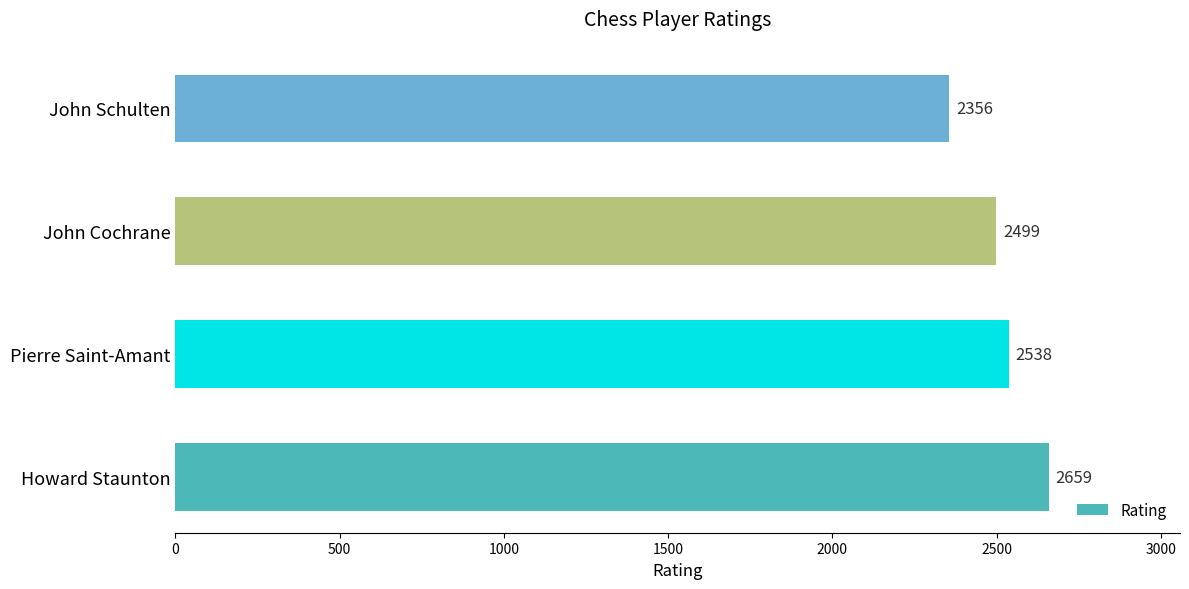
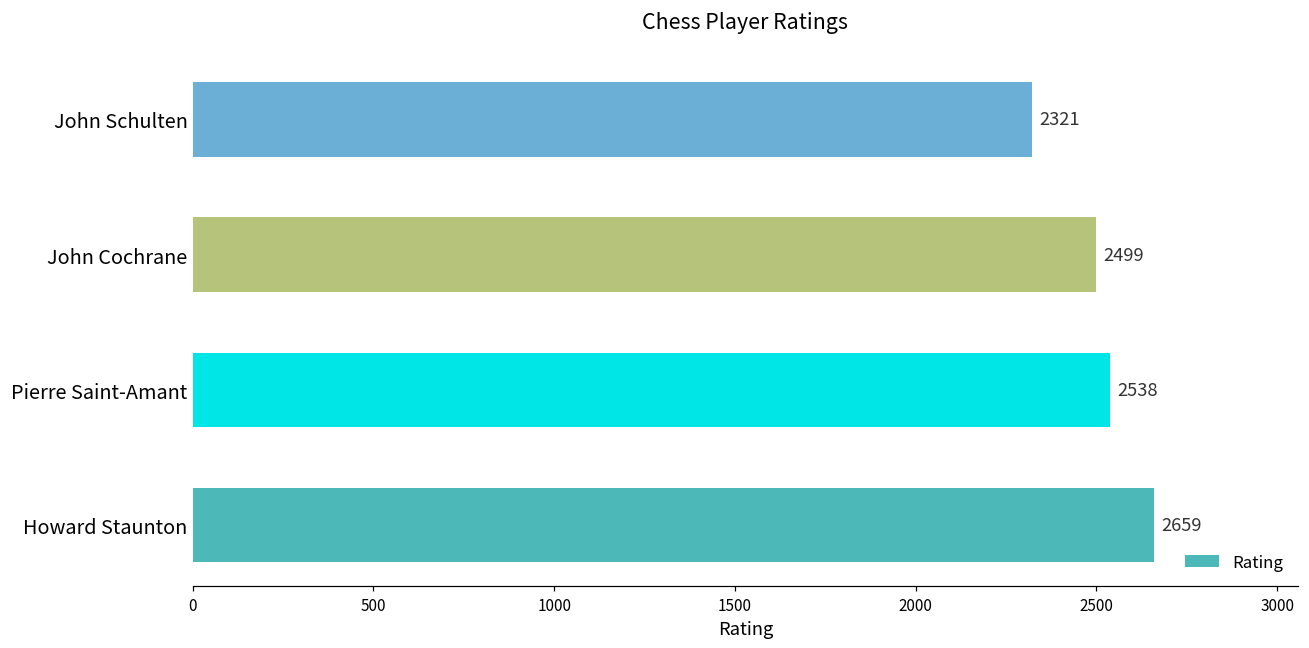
  {
-   "John Schulten": 2356,
+   "John Schulten": 2321,
    "John Cochrane": 2499,
    "Pierre Saint-Amant": 2538,
    "Howard Staunton": 2659
  }
